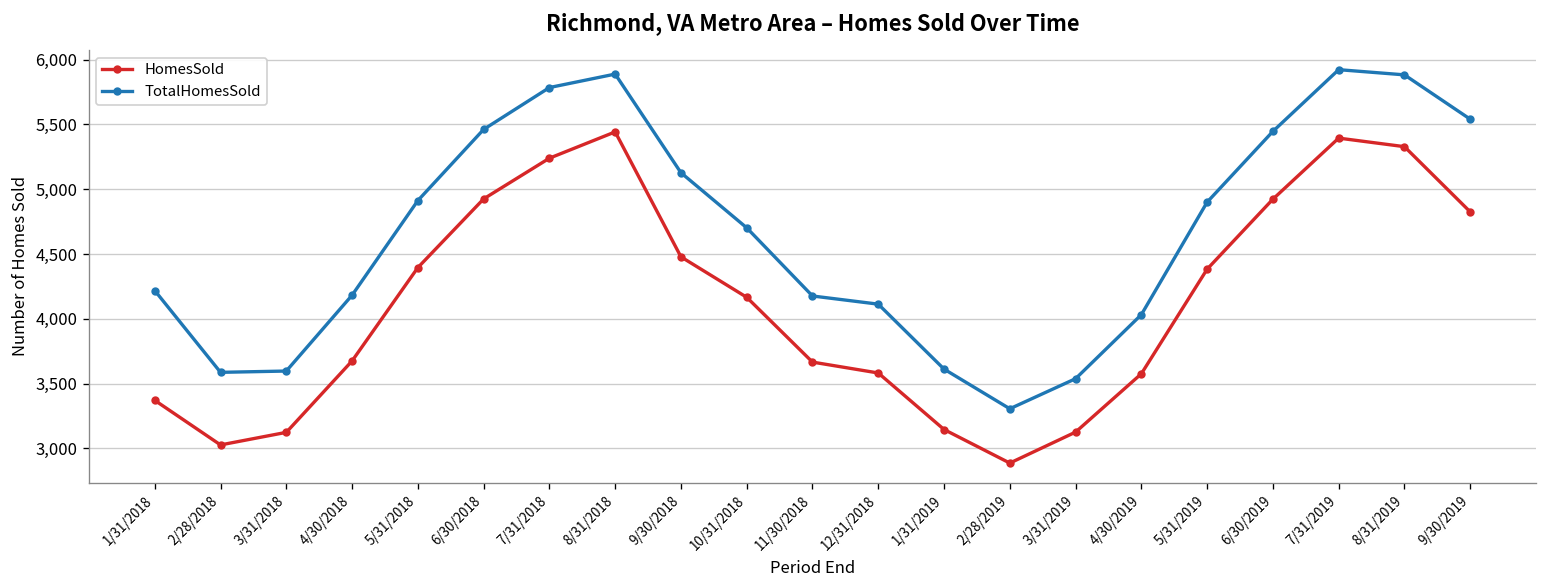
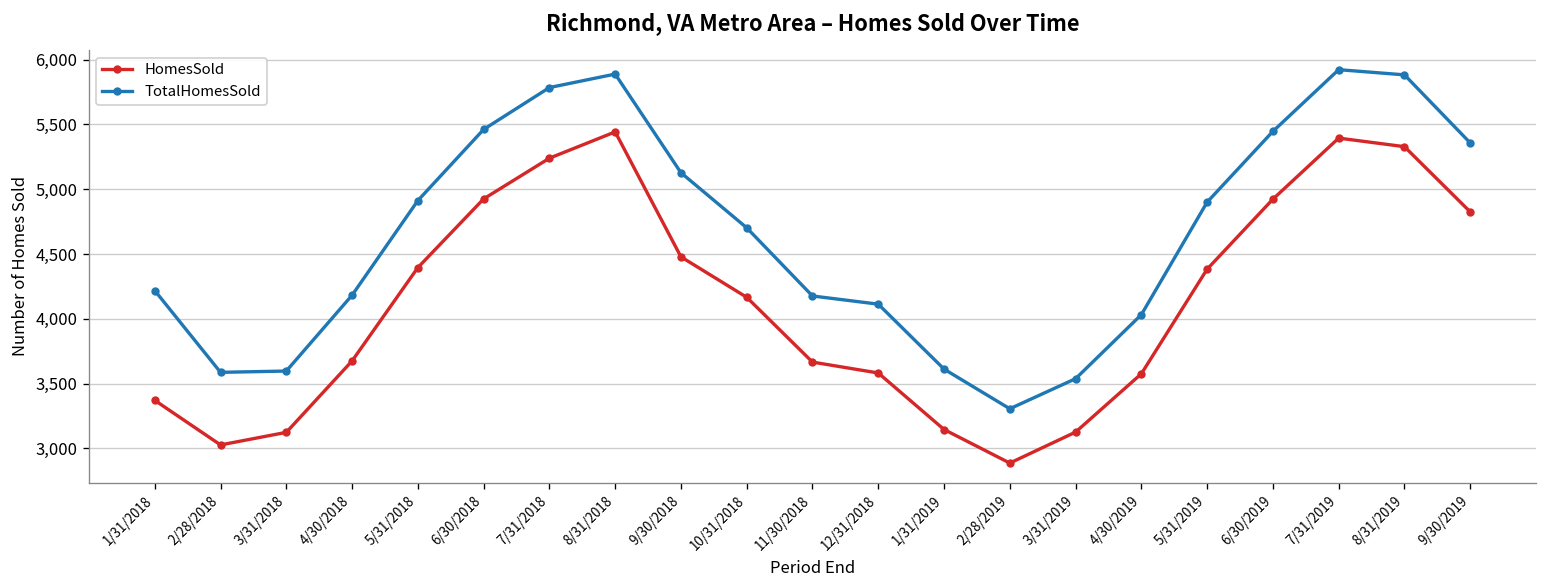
  {
    "HomesSold": {
      "1/31/2018": "3,370",
      "2/28/2018": "3,030",
      "3/31/2018": "3,120",
      "4/30/2018": "3,680",
      "5/31/2018": "4,400",
      "6/30/2018": "4,930",
      "7/31/2018": "5,240",
      "8/31/2018": "5,440",
      "9/30/2018": "4,480",
      "10/31/2018": "4,170",
      "11/30/2018": "3,670",
      "12/31/2018": "3,580",
      "1/31/2019": "3,150",
      "2/28/2019": "2,890",
      "3/31/2019": "3,130",
      "4/30/2019": "3,580",
      "5/31/2019": "4,380",
      "6/30/2019": "4,920",
      "7/31/2019": "5,390",
      "8/31/2019": "5,330",
      "9/30/2019": "4,830"
    },
    "TotalHomesSold": {
      "1/31/2018": "4,220",
      "2/28/2018": "3,590",
      "3/31/2018": "3,600",
      "4/30/2018": "4,180",
      "5/31/2018": "4,910",
      "6/30/2018": "5,460",
      "7/31/2018": "5,780",
      "8/31/2018": "5,890",
      "9/30/2018": "5,130",
      "10/31/2018": "4,700",
      "11/30/2018": "4,180",
      "12/31/2018": "4,110",
      "1/31/2019": "3,610",
      "2/28/2019": "3,310",
      "3/31/2019": "3,540",
      "4/30/2019": "4,030",
      "5/31/2019": "4,900",
      "6/30/2019": "5,450",
      "7/31/2019": "5,920",
      "8/31/2019": "5,880",
-     "9/30/2019": "5,540"
+     "9/30/2019": "5,360"
    }
  }
